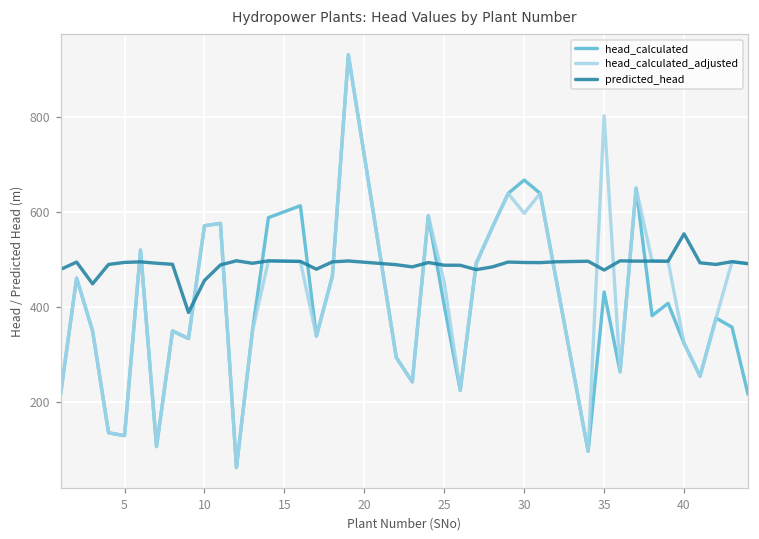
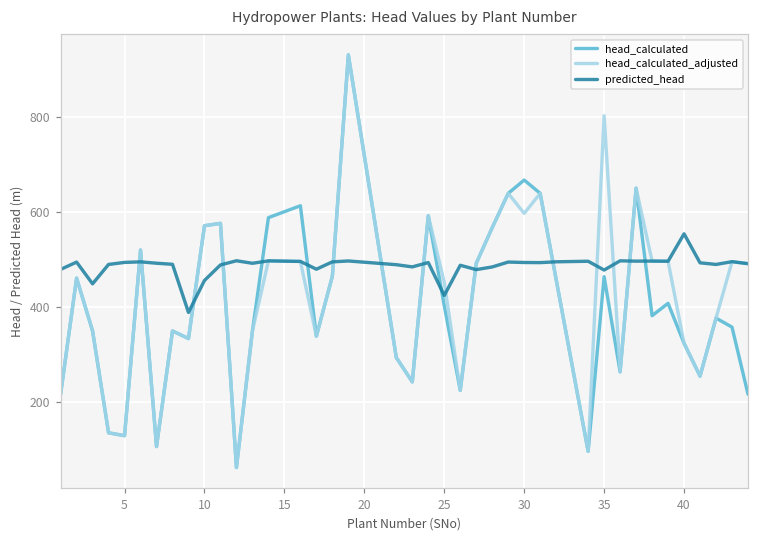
  {
    "head_calculated": {
      "25": 400,
      "30": 670,
-     "35": 430
+     "35": 460
    },
    "head_calculated_adjusted": {
      "25": 450,
      "30": 600,
      "35": 800
    },
    "predicted_head": {
      "5": 490,
      "10": 460,
-     "25": 490,
+     "25": 420,
      "30": 490,
      "35": 480,
      "40": 550
    }
  }
